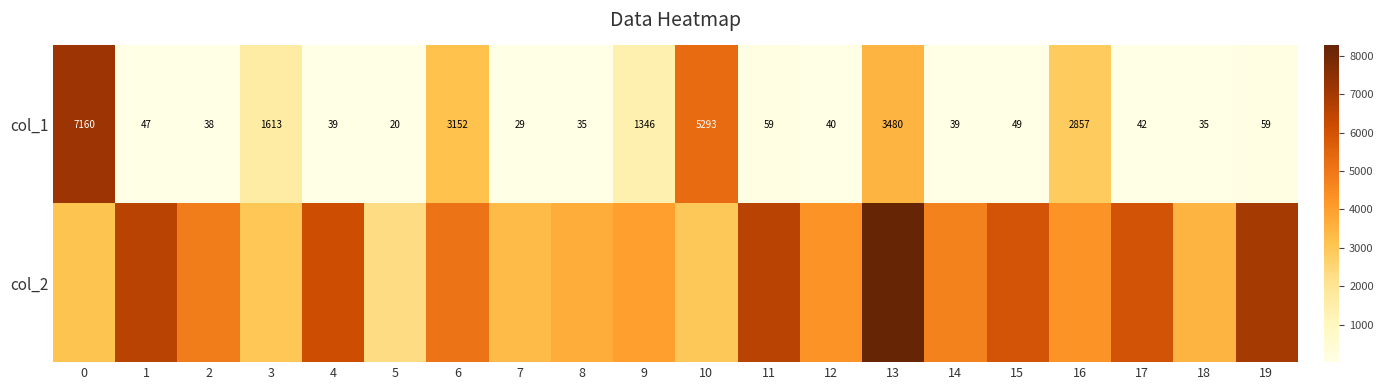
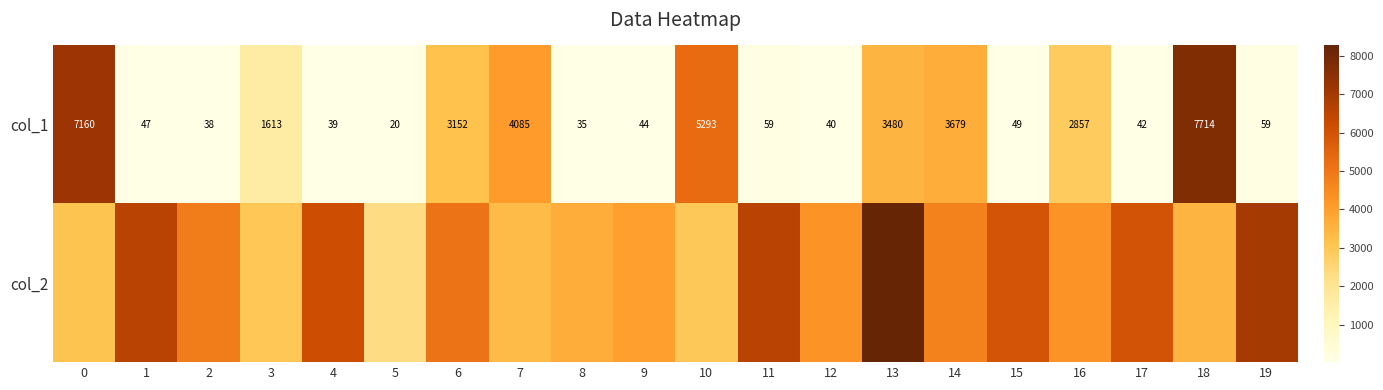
  {
    "col_1": {
      "0": 7160,
      "1": 47,
      "2": 38,
      "3": 1613,
      "4": 39,
      "5": 20,
      "6": 3152,
-     "7": 29,
+     "7": 4085,
      "8": 35,
-     "9": 1346,
+     "9": 44,
      "10": 5293,
      "11": 59,
      "12": 40,
      "13": 3480,
-     "14": 39,
+     "14": 3679,
      "15": 49,
      "16": 2857,
      "17": 42,
-     "18": 35,
+     "18": 7714,
      "19": 59
    }
  }
